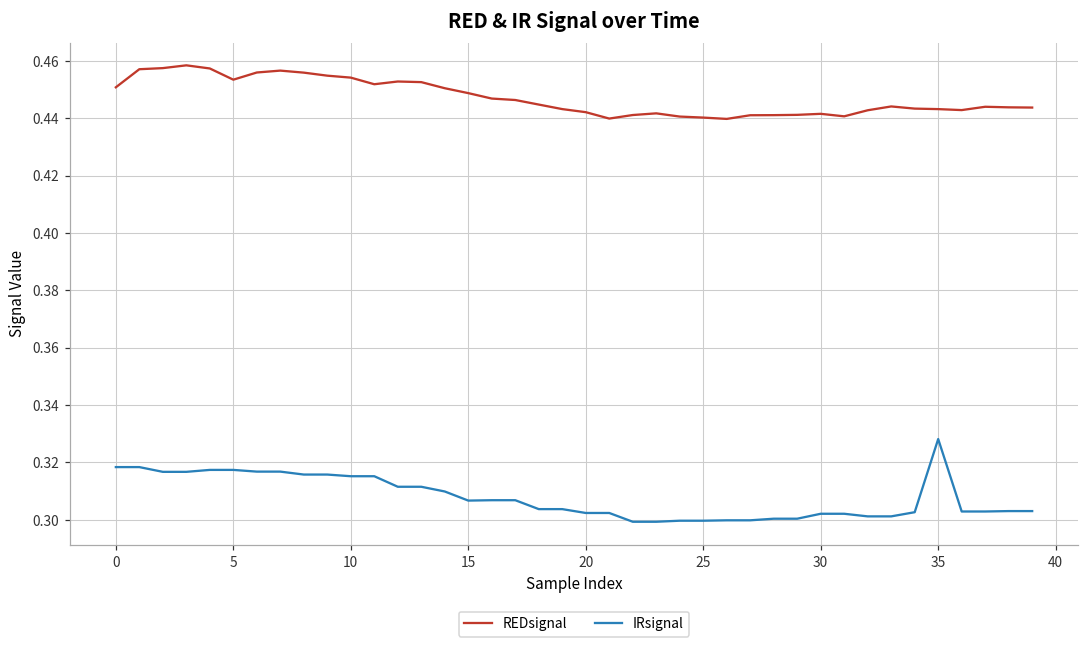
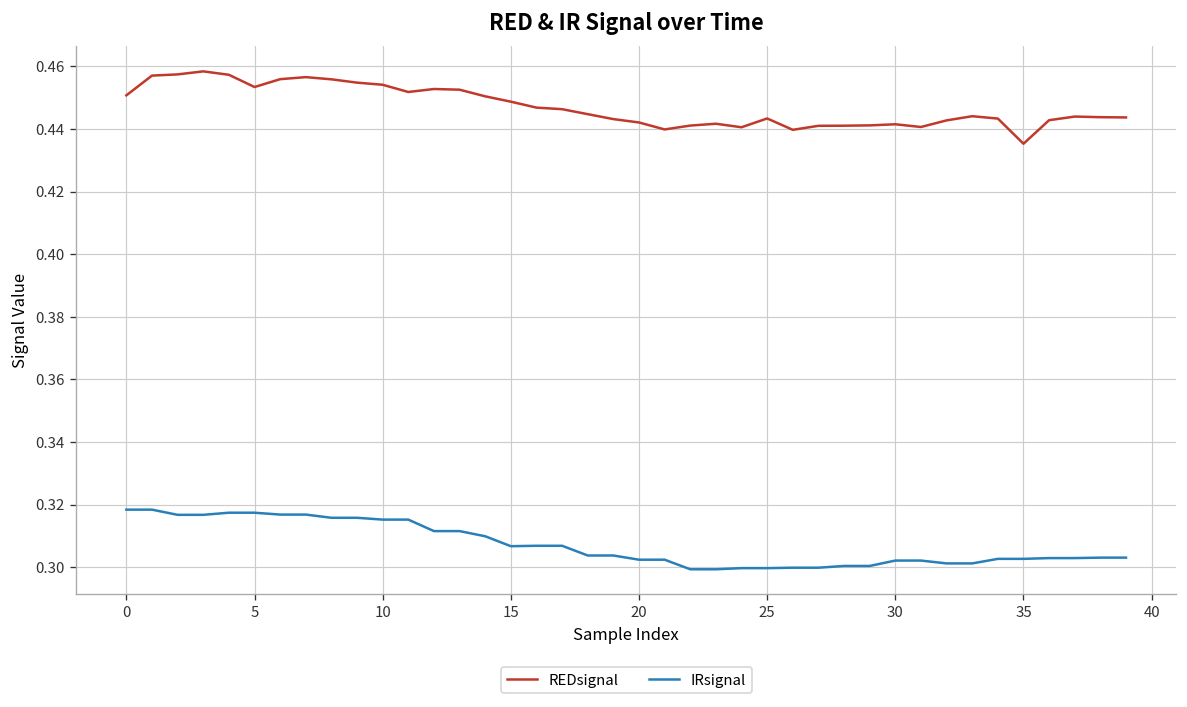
  {
    "REDsignal": {
      "0": 0.451,
      "5": 0.453,
      "10": 0.454,
      "15": 0.449,
      "20": 0.442,
-     "25": 0.440,
+     "25": 0.443,
      "30": 0.442,
-     "35": 0.443
+     "35": 0.435
    },
    "IRsignal": {
      "0": 0.318,
      "5": 0.317,
      "10": 0.315,
      "15": 0.307,
      "20": 0.302,
      "25": 0.300,
      "30": 0.302,
-     "35": 0.328
+     "35": 0.303
    }
  }
